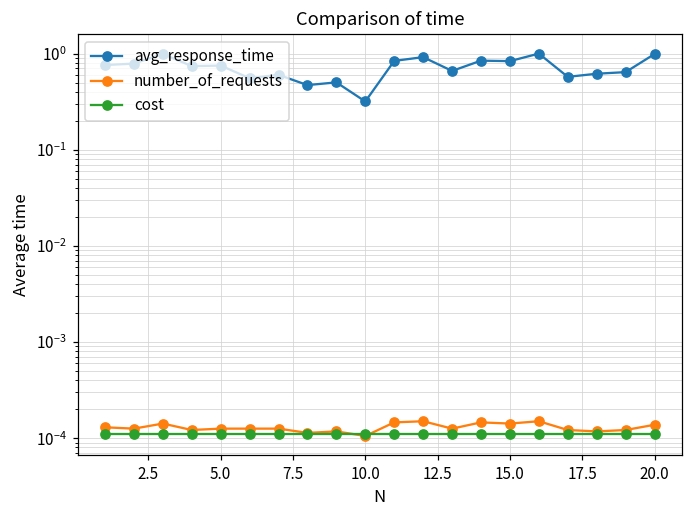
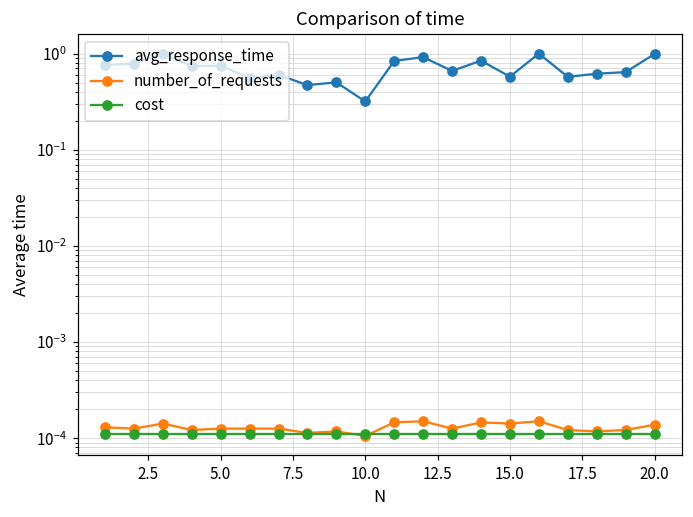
  {
    "avg_response_time": {
      "10.0": 0.3,
-     "15.0": 0.8,
+     "15.0": 0.6,
      "20.0": 1.0
    },
    "number_of_requests": {
      "5.0": 0.00013,
      "15.0": 0.00014,
      "20.0": 0.00014
    },
    "cost": {
      "5.0": 0.00011,
      "15.0": 0.00011,
      "20.0": 0.00011
    }
  }
